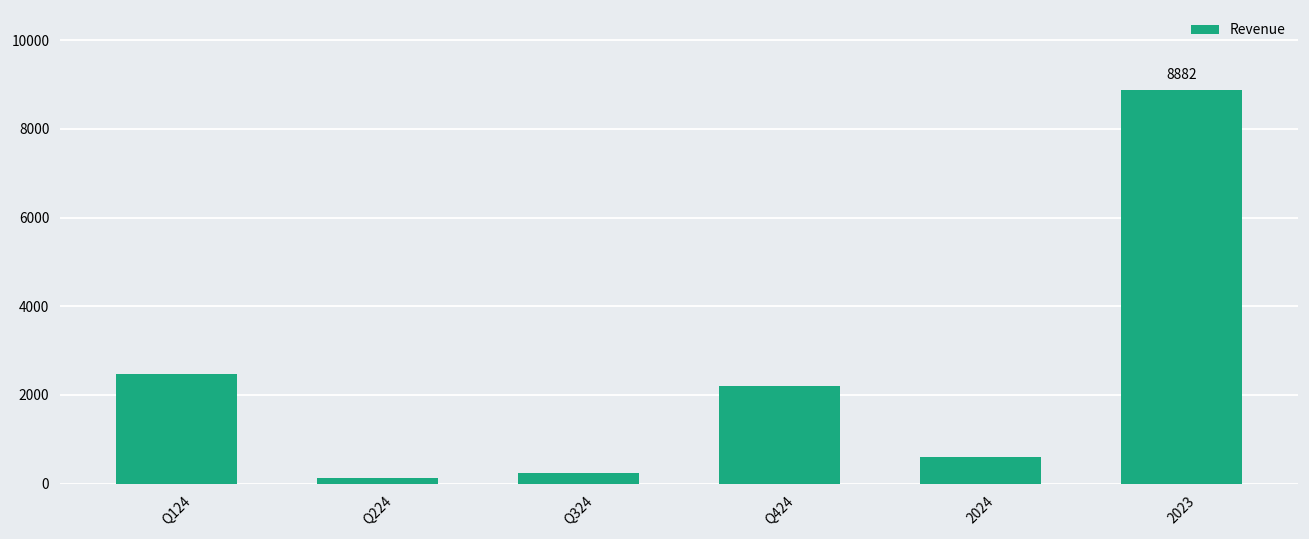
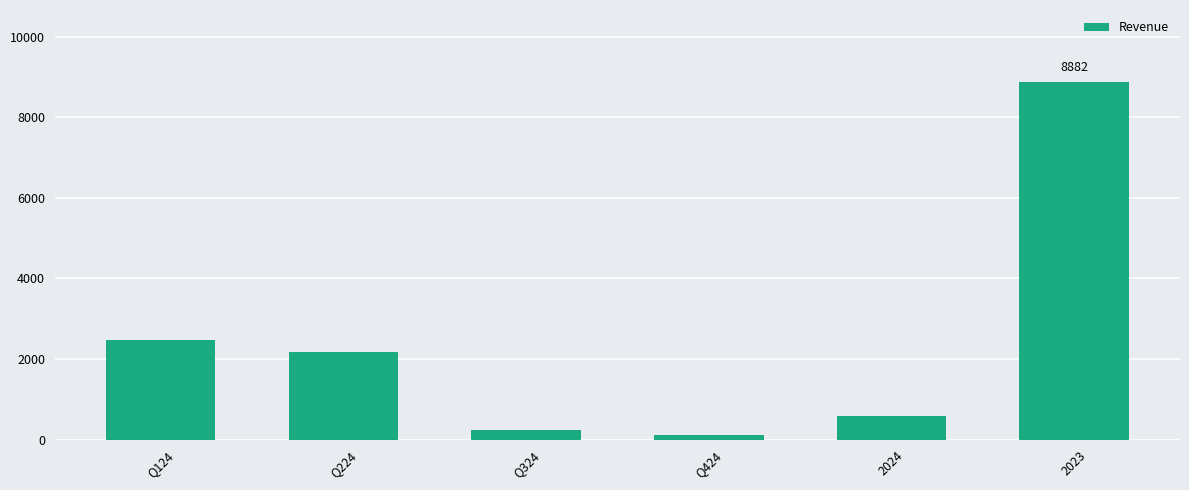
  {
    "Q124": 2500,
-   "Q224": 100,
+   "Q224": 2200,
    "Q324": 200,
-   "Q424": 2200,
+   "Q424": 100,
    "2024": 600
  }
